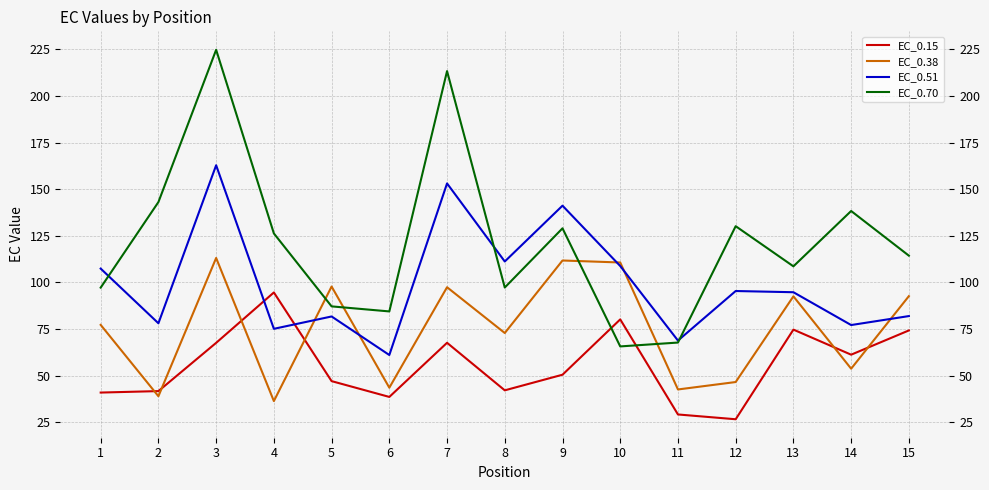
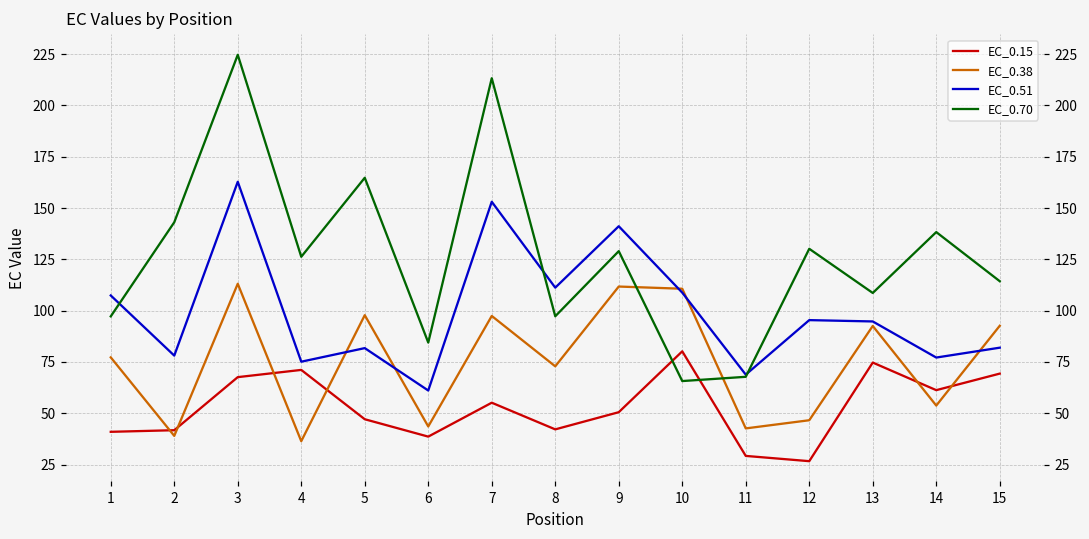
  {
    "EC_0.15": {
      "1": 41,
      "2": 42,
      "3": 68,
-     "4": 95,
+     "4": 71,
      "5": 47,
      "6": 39,
-     "7": 68,
+     "7": 55,
      "8": 42,
      "9": 51,
      "10": 80,
      "11": 29,
      "12": 27,
      "13": 75,
      "14": 61,
-     "15": 74
+     "15": 69
    },
    "EC_0.38": {
      "1": 77,
      "2": 39,
      "3": 113,
      "4": 36,
      "5": 98,
      "6": 44,
      "7": 97,
      "8": 73,
      "9": 112,
      "10": 111,
      "11": 43,
      "12": 47,
      "13": 93,
      "14": 54,
      "15": 93
    },
    "EC_0.51": {
      "1": 107,
      "2": 78,
      "3": 163,
      "4": 75,
      "5": 82,
      "6": 61,
      "7": 153,
      "8": 111,
      "9": 141,
      "10": 109,
      "12": 95,
      "13": 95,
      "14": 77,
      "15": 82
    },
    "EC_0.70": {
      "1": 97,
      "2": 143,
      "3": 225,
      "4": 126,
-     "5": 87,
+     "5": 165,
      "6": 84,
      "7": 213,
      "8": 97,
      "9": 129,
      "10": 66,
      "12": 130,
      "13": 109,
      "14": 138,
      "15": 114
    }
  }
